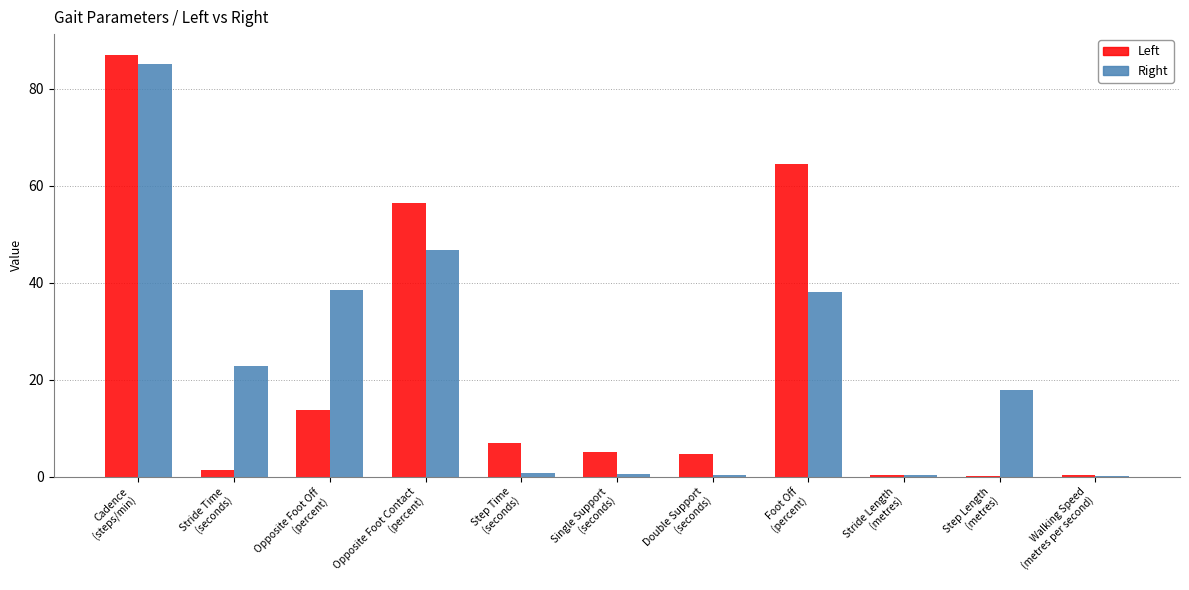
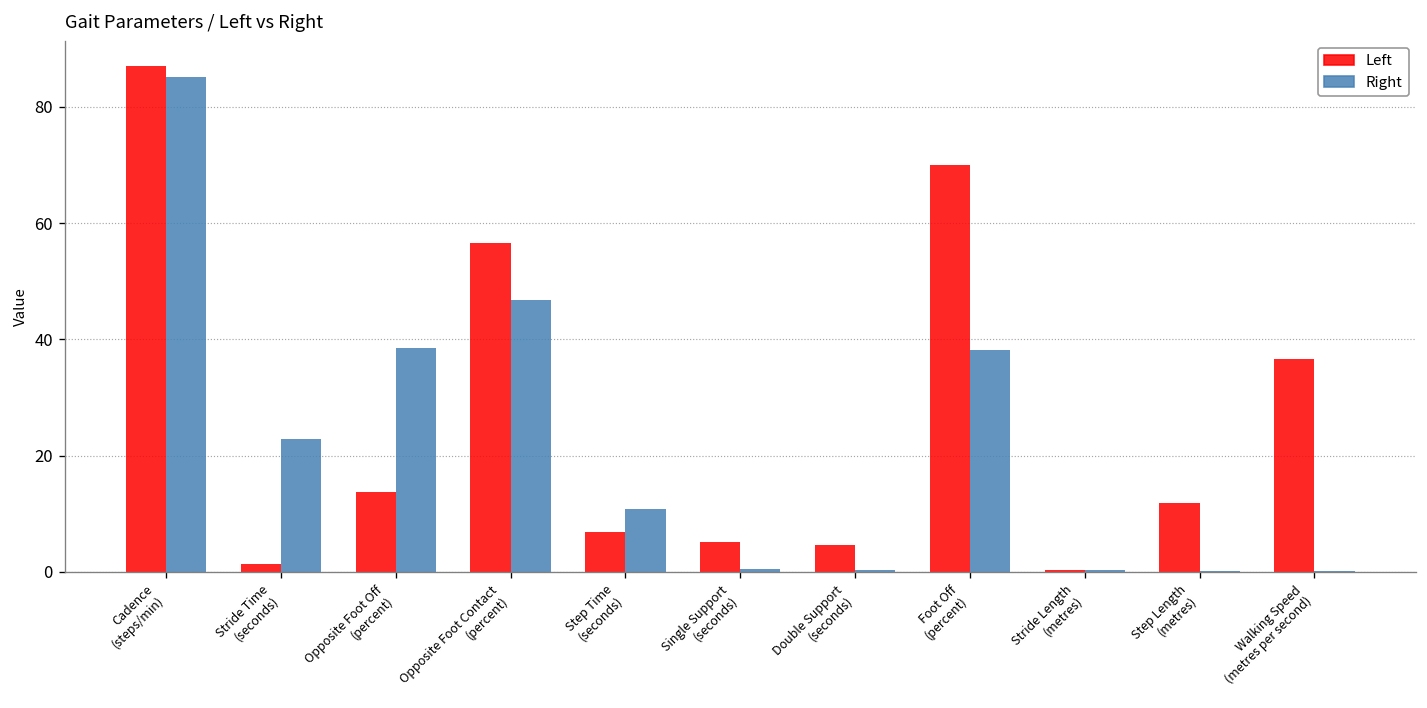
  {
    "Left": {
      "Cadence (steps/min)": 87,
      "Stride Time (seconds)": 1,
      "Opposite Foot Off (percent)": 14,
      "Opposite Foot Contact (percent)": 56,
      "Step Time (seconds)": 7,
      "Single Support (seconds)": 5,
      "Double Support (seconds)": 5,
-     "Foot Off (percent)": 64,
-     "Step Length (metres)": 0,
-     "Walking Speed (metres per second)": 0
+     "Foot Off (percent)": 70,
+     "Step Length (metres)": 12,
+     "Walking Speed (metres per second)": 37
    },
    "Right": {
      "Cadence (steps/min)": 85,
      "Stride Time (seconds)": 23,
      "Opposite Foot Off (percent)": 39,
      "Opposite Foot Contact (percent)": 47,
-     "Step Time (seconds)": 1,
+     "Step Time (seconds)": 11,
      "Foot Off (percent)": 38,
-     "Step Length (metres)": 18
+     "Step Length (metres)": 0
    }
  }
